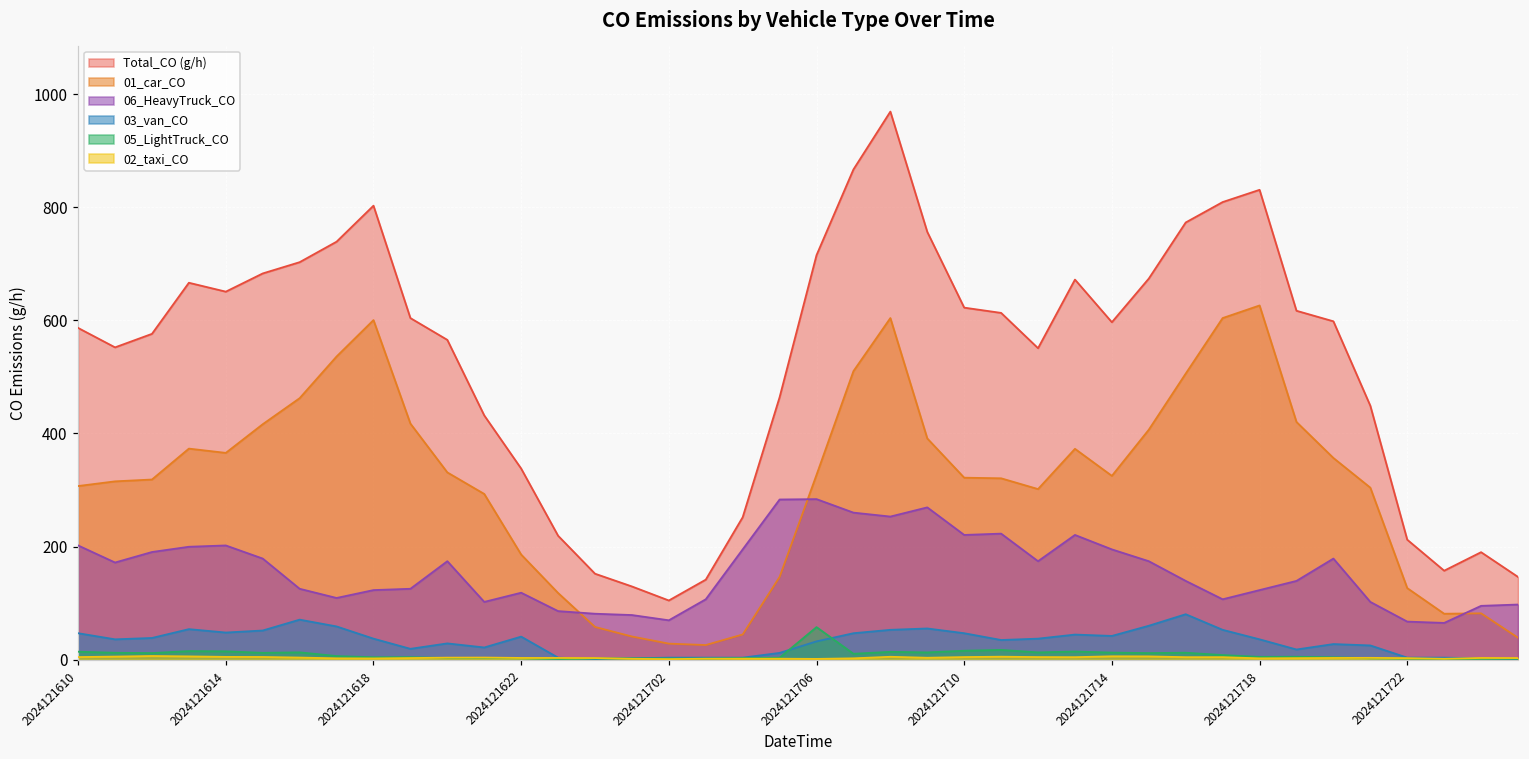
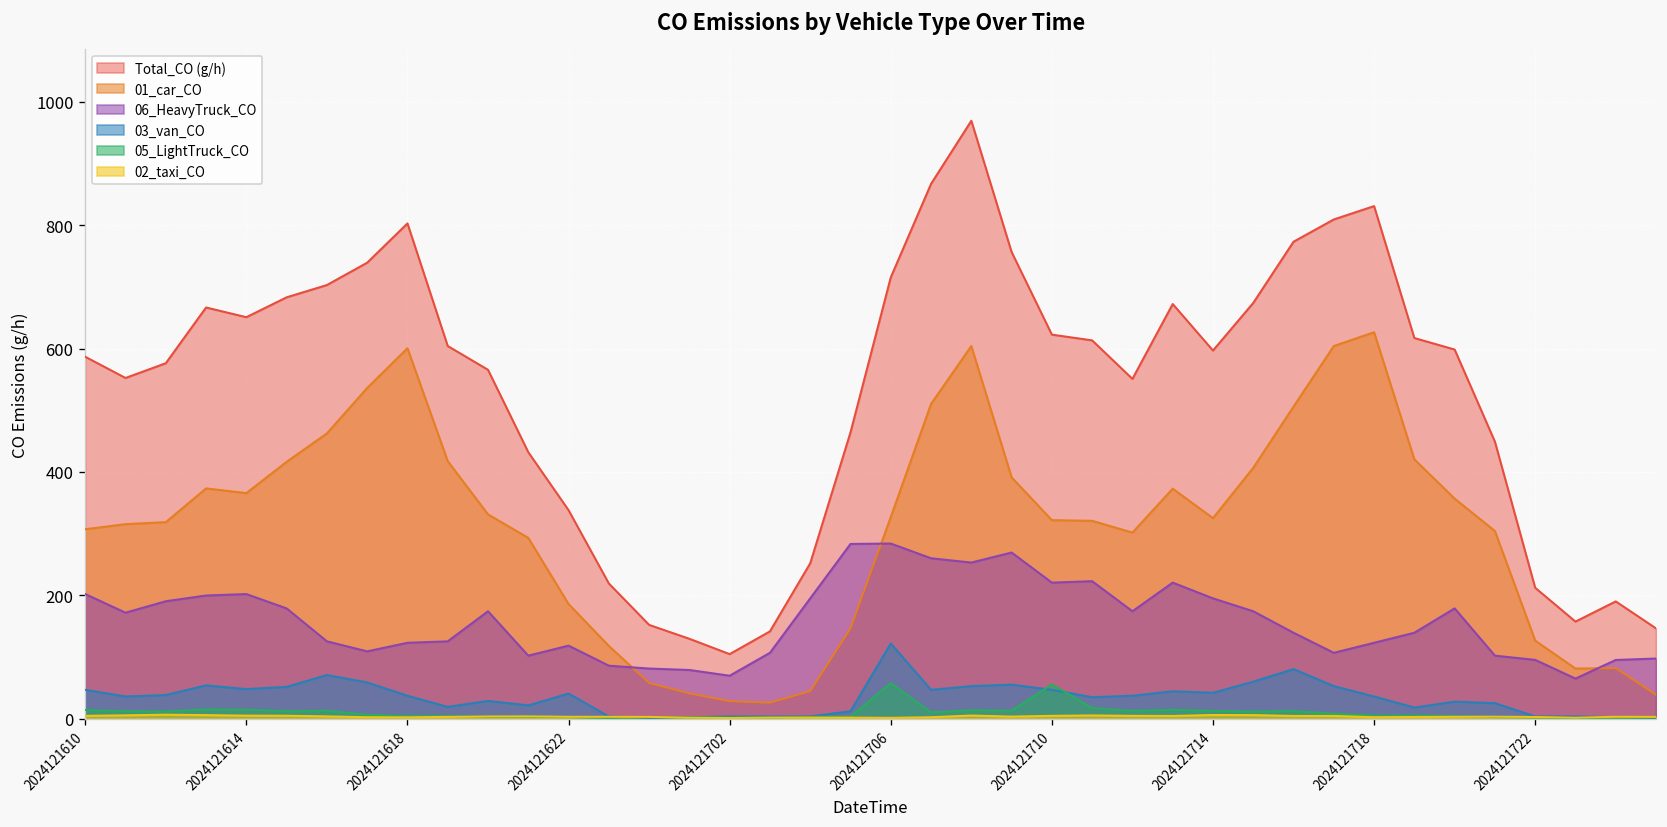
  {
    "06_HeavyTruck_CO": {
      "2024121610": 200,
      "2024121614": 200,
      "2024121618": 120,
      "2024121622": 120,
      "2024121702": 70,
      "2024121706": 280,
      "2024121710": 220,
      "2024121714": 200,
      "2024121718": 120,
-     "2024121722": 70
+     "2024121722": 100
    },
    "03_van_CO": {
      "2024121610": 50,
      "2024121614": 50,
      "2024121618": 40,
      "2024121622": 40,
-     "2024121706": 30,
+     "2024121706": 120,
      "2024121710": 50,
      "2024121714": 40,
      "2024121718": 40
    },
    "05_LightTruck_CO": {
      "2024121610": 10,
      "2024121614": 10,
      "2024121706": 60,
-     "2024121710": 20,
+     "2024121710": 60,
      "2024121714": 10
    }
  }
